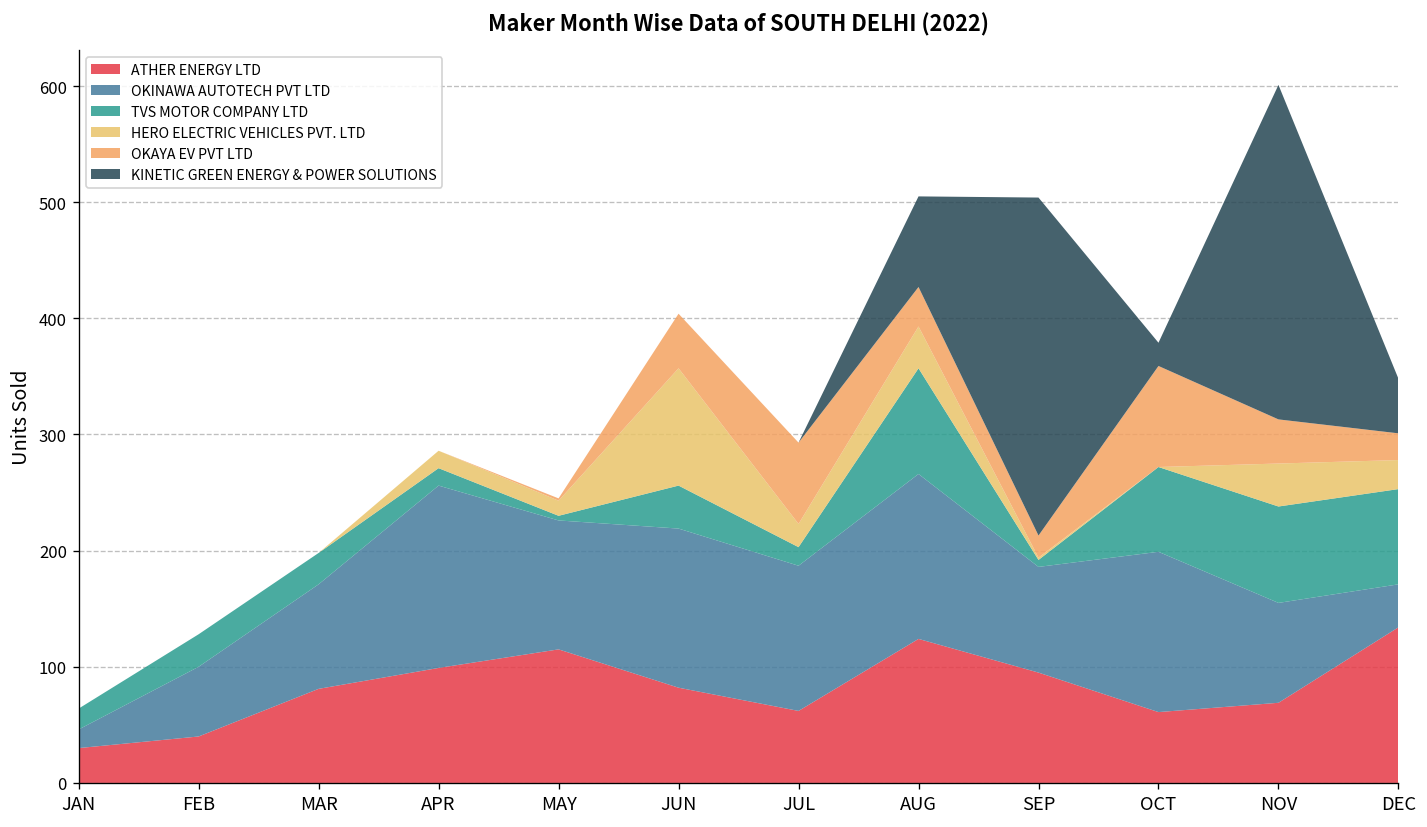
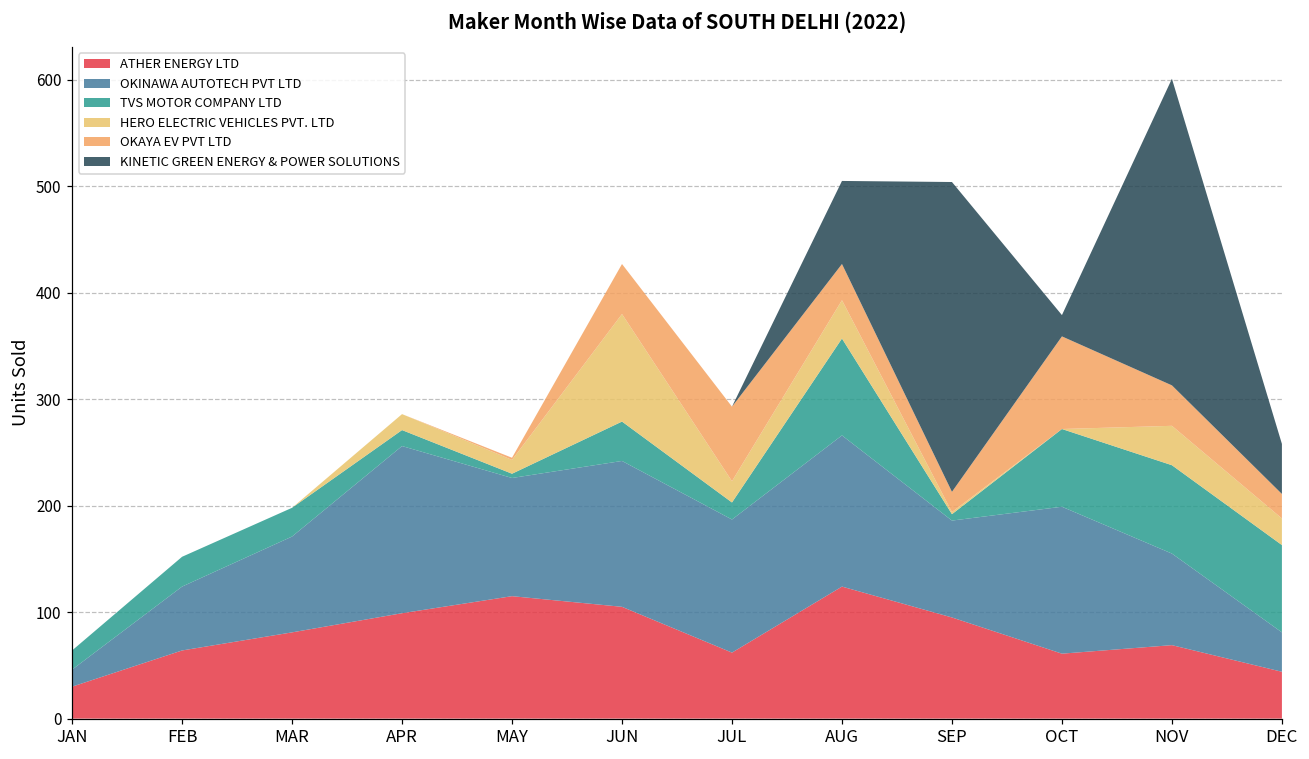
  {
    "ATHER ENERGY LTD": {
      "JAN": 30,
-     "FEB": 40,
+     "FEB": 60,
      "MAR": 80,
      "APR": 100,
      "MAY": 120,
-     "JUN": 80,
+     "JUN": 110,
      "JUL": 60,
      "AUG": 120,
      "SEP": 100,
      "OCT": 60,
      "NOV": 70,
-     "DEC": 130
+     "DEC": 40
    },
    "KINETIC GREEN ENERGY & POWER SOLUTIONS": {
      "AUG": 80,
      "SEP": 290,
      "OCT": 20,
      "NOV": 290,
      "DEC": 50
    }
  }
